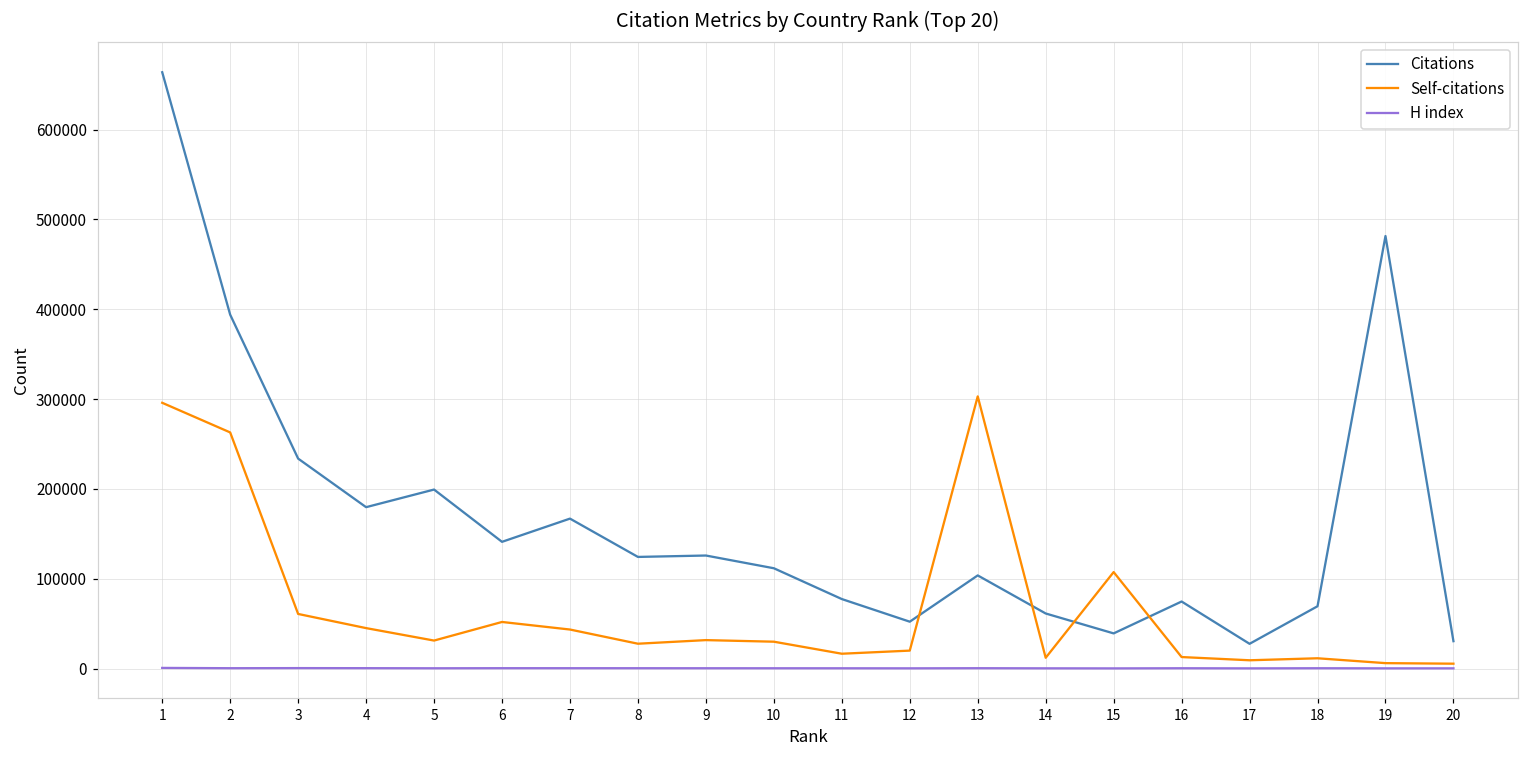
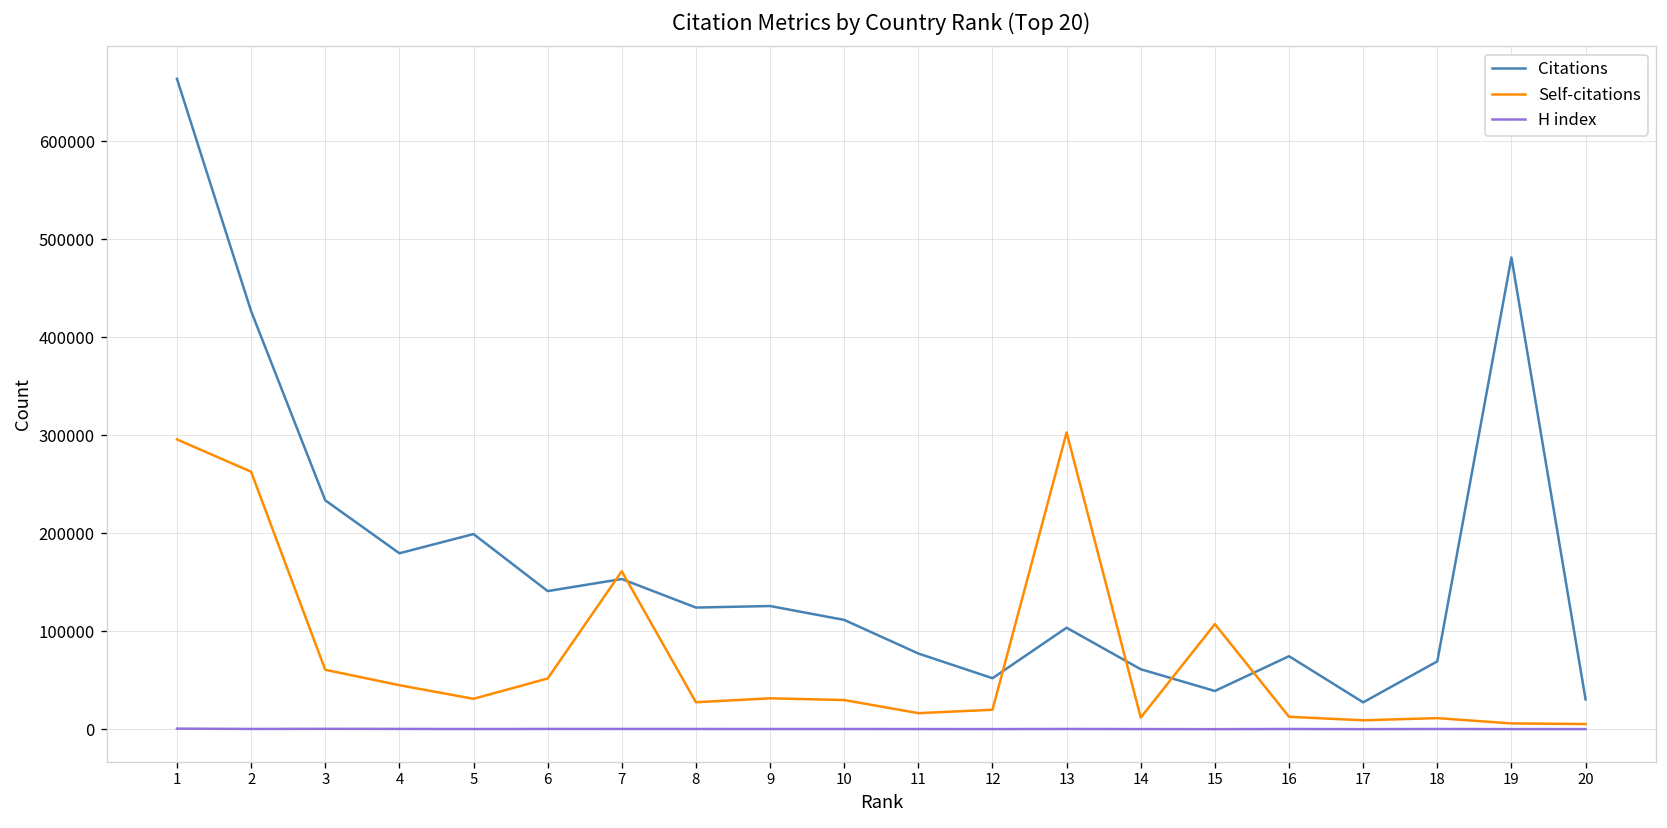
  {
    "Citations": {
      "1": 660000,
-     "2": 390000,
+     "2": 430000,
      "3": 230000,
      "4": 180000,
      "5": 200000,
      "6": 140000,
-     "7": 170000,
+     "7": 150000,
      "8": 120000,
      "9": 130000,
      "10": 110000,
      "11": 80000,
      "12": 50000,
      "13": 100000,
      "14": 60000,
      "15": 40000,
      "16": 70000,
      "17": 30000,
      "18": 70000,
      "19": 480000,
      "20": 30000
    },
    "Self-citations": {
      "1": 300000,
      "2": 260000,
      "3": 60000,
      "4": 40000,
      "5": 30000,
      "6": 50000,
-     "7": 40000,
+     "7": 160000,
      "8": 30000,
      "9": 30000,
      "10": 30000,
      "11": 20000,
      "12": 20000,
      "13": 300000,
      "14": 10000,
      "15": 110000,
      "16": 10000,
      "17": 10000,
      "18": 10000,
      "19": 10000,
      "20": 10000
    },
    "H index": {
      "1": 0,
      "2": 0,
      "3": 0,
      "4": 0,
      "5": 0,
      "6": 0,
      "7": 0,
      "8": 0,
      "9": 0,
      "10": 0,
      "11": 0,
      "12": 0,
      "13": 0,
      "14": 0,
      "15": 0,
      "16": 0,
      "17": 0,
      "18": 0,
      "19": 0,
      "20": 0
    }
  }
